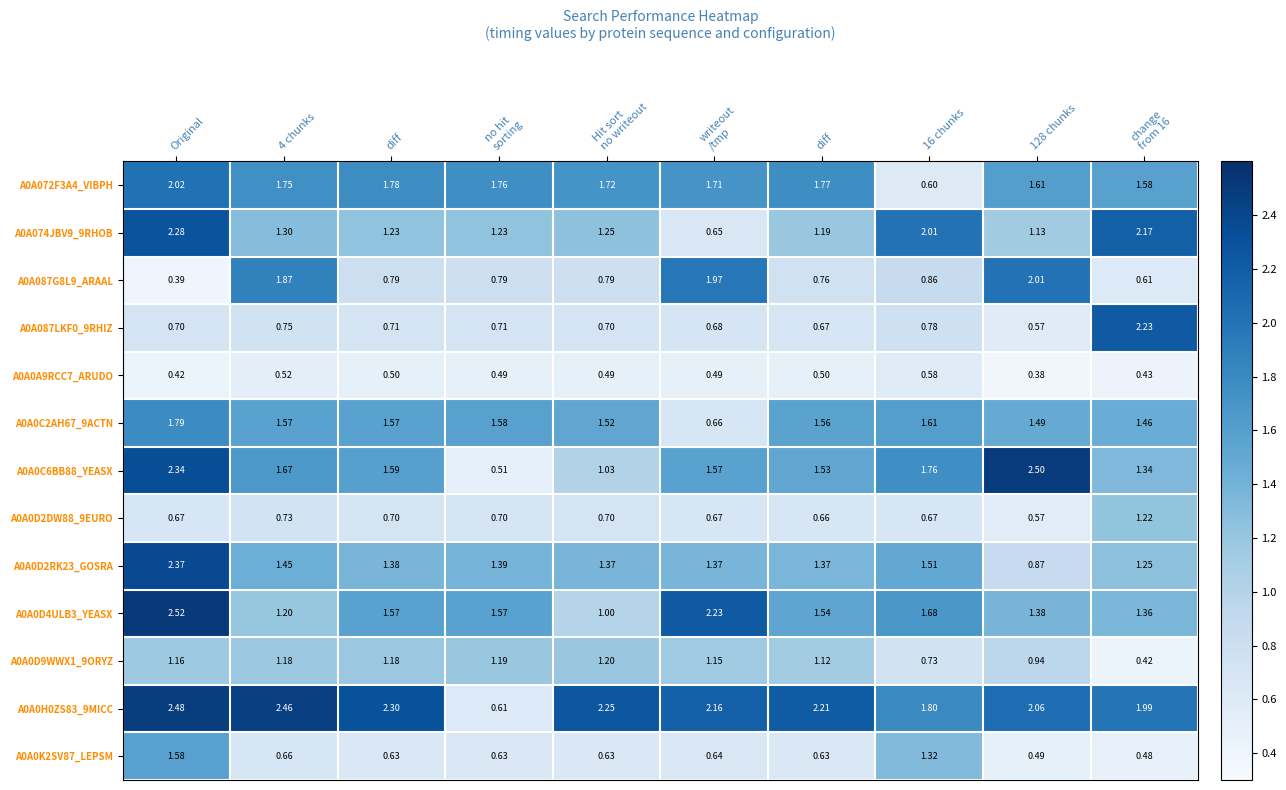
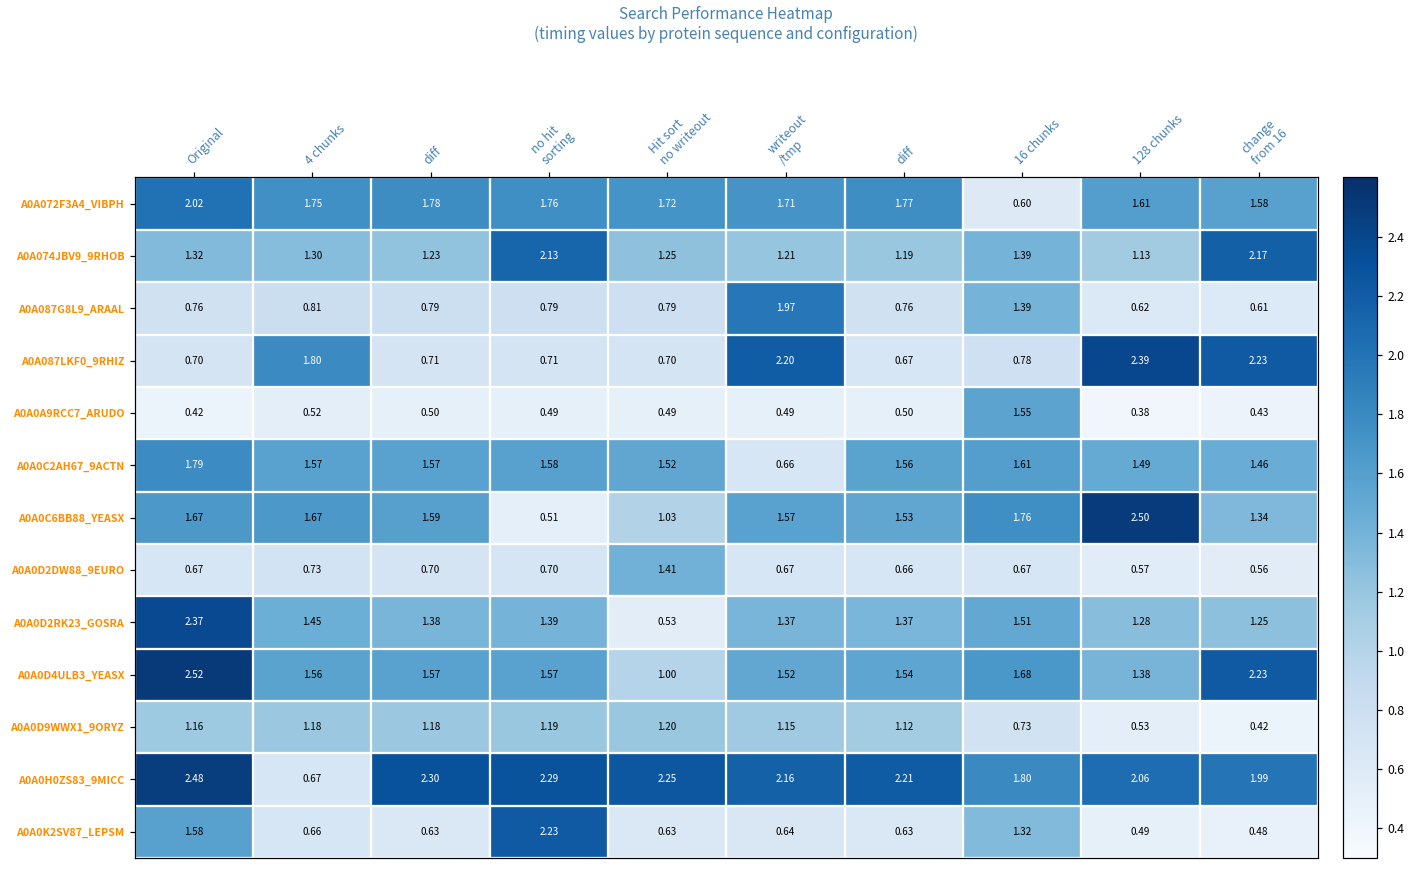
  {
    "A0A072F3A4_VIBPH": {
      "Original": 2.02,
      "4 chunks": 1.75,
      "no hit sorting": 1.76,
      "Hit sort no writeout": 1.72,
      "writeout /tmp": 1.71,
      "16 chunks": 0.60,
      "128 chunks": 1.61,
      "change from 16": 1.58
    },
    "A0A074JBV9_9RHOB": {
-     "Original": 2.28,
+     "Original": 1.32,
      "4 chunks": 1.30,
-     "no hit sorting": 1.23,
+     "no hit sorting": 2.13,
      "Hit sort no writeout": 1.25,
-     "writeout /tmp": 0.65,
-     "16 chunks": 2.01,
+     "writeout /tmp": 1.21,
+     "16 chunks": 1.39,
      "128 chunks": 1.13,
      "change from 16": 2.17
    },
    "A0A087G8L9_ARAAL": {
-     "Original": 0.39,
-     "4 chunks": 1.87,
+     "Original": 0.76,
+     "4 chunks": 0.81,
      "no hit sorting": 0.79,
      "Hit sort no writeout": 0.79,
      "writeout /tmp": 1.97,
-     "16 chunks": 0.86,
-     "128 chunks": 2.01,
+     "16 chunks": 1.39,
+     "128 chunks": 0.62,
      "change from 16": 0.61
    },
    "A0A087LKF0_9RHIZ": {
      "Original": 0.70,
-     "4 chunks": 0.75,
+     "4 chunks": 1.80,
      "no hit sorting": 0.71,
      "Hit sort no writeout": 0.70,
-     "writeout /tmp": 0.68,
+     "writeout /tmp": 2.20,
      "16 chunks": 0.78,
-     "128 chunks": 0.57,
+     "128 chunks": 2.39,
      "change from 16": 2.23
    },
    "A0A0A9RCC7_ARUDO": {
      "Original": 0.42,
      "4 chunks": 0.52,
      "no hit sorting": 0.49,
      "Hit sort no writeout": 0.49,
      "writeout /tmp": 0.49,
-     "16 chunks": 0.58,
+     "16 chunks": 1.55,
      "128 chunks": 0.38,
      "change from 16": 0.43
    },
    "A0A0C2AH67_9ACTN": {
      "Original": 1.79,
      "4 chunks": 1.57,
      "no hit sorting": 1.58,
      "Hit sort no writeout": 1.52,
      "writeout /tmp": 0.66,
      "16 chunks": 1.61,
      "128 chunks": 1.49,
      "change from 16": 1.46
    },
    "A0A0C6BB88_YEASX": {
-     "Original": 2.34,
+     "Original": 1.67,
      "4 chunks": 1.67,
      "no hit sorting": 0.51,
      "Hit sort no writeout": 1.03,
      "writeout /tmp": 1.57,
      "16 chunks": 1.76,
      "128 chunks": 2.50,
      "change from 16": 1.34
    },
    "A0A0D2DW88_9EURO": {
      "Original": 0.67,
      "4 chunks": 0.73,
      "no hit sorting": 0.70,
-     "Hit sort no writeout": 0.70,
+     "Hit sort no writeout": 1.41,
      "writeout /tmp": 0.67,
      "16 chunks": 0.67,
      "128 chunks": 0.57,
-     "change from 16": 1.22
+     "change from 16": 0.56
    },
    "A0A0D2RK23_GOSRA": {
      "Original": 2.37,
      "4 chunks": 1.45,
      "no hit sorting": 1.39,
-     "Hit sort no writeout": 1.37,
+     "Hit sort no writeout": 0.53,
      "writeout /tmp": 1.37,
      "16 chunks": 1.51,
-     "128 chunks": 0.87,
+     "128 chunks": 1.28,
      "change from 16": 1.25
    },
    "A0A0D4ULB3_YEASX": {
      "Original": 2.52,
-     "4 chunks": 1.20,
+     "4 chunks": 1.56,
      "no hit sorting": 1.57,
      "Hit sort no writeout": 1.00,
-     "writeout /tmp": 2.23,
+     "writeout /tmp": 1.52,
      "16 chunks": 1.68,
      "128 chunks": 1.38,
-     "change from 16": 1.36
+     "change from 16": 2.23
    },
    "A0A0D9WWX1_9ORYZ": {
      "Original": 1.16,
      "4 chunks": 1.18,
      "no hit sorting": 1.19,
      "Hit sort no writeout": 1.20,
      "writeout /tmp": 1.15,
      "16 chunks": 0.73,
-     "128 chunks": 0.94,
+     "128 chunks": 0.53,
      "change from 16": 0.42
    },
    "A0A0H0ZS83_9MICC": {
      "Original": 2.48,
-     "4 chunks": 2.46,
-     "no hit sorting": 0.61,
+     "4 chunks": 0.67,
+     "no hit sorting": 2.29,
      "Hit sort no writeout": 2.25,
      "writeout /tmp": 2.16,
      "16 chunks": 1.80,
      "128 chunks": 2.06,
      "change from 16": 1.99
    },
    "A0A0K2SV87_LEPSM": {
      "Original": 1.58,
      "4 chunks": 0.66,
-     "no hit sorting": 0.63,
+     "no hit sorting": 2.23,
      "Hit sort no writeout": 0.63,
      "writeout /tmp": 0.64,
      "16 chunks": 1.32,
      "128 chunks": 0.49,
      "change from 16": 0.48
    }
  }
